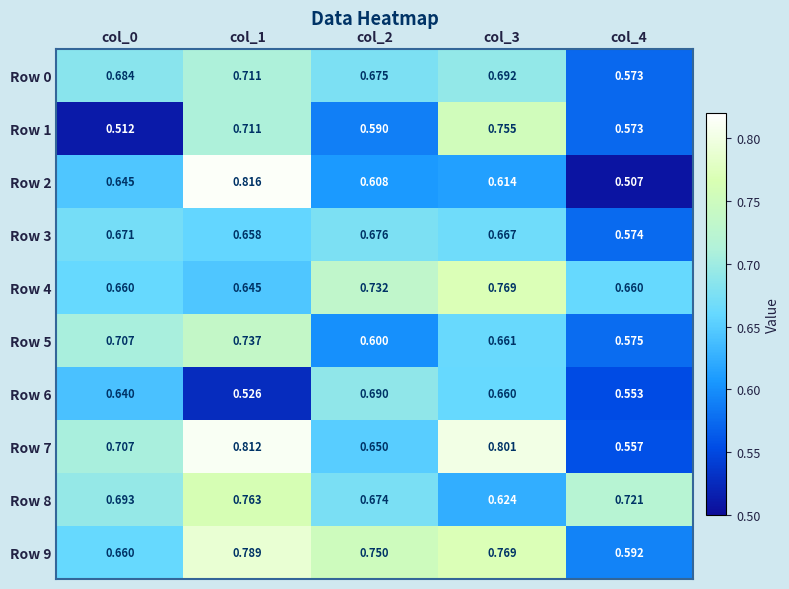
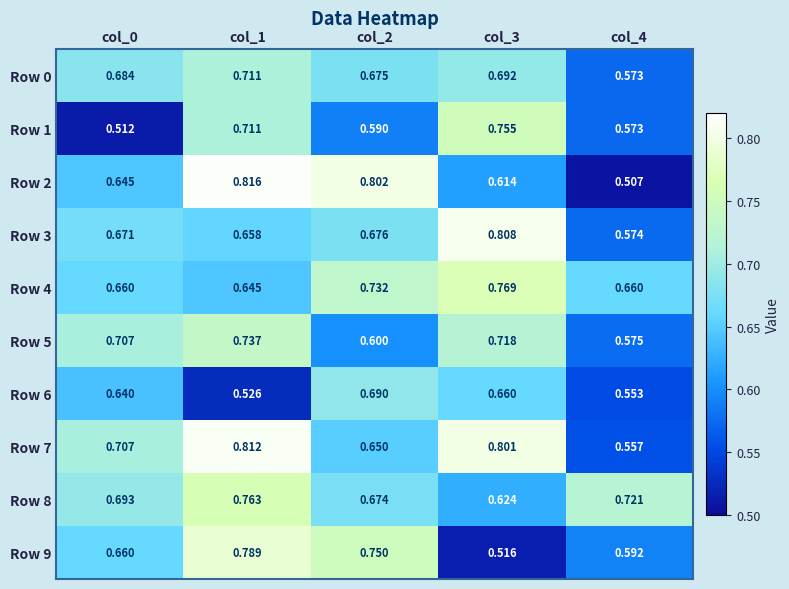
  {
    "Row 0": {
      "col_0": 0.684,
      "col_1": 0.711,
      "col_2": 0.675,
      "col_3": 0.692,
      "col_4": 0.573
    },
    "Row 1": {
      "col_0": 0.512,
      "col_1": 0.711,
      "col_2": 0.590,
      "col_3": 0.755,
      "col_4": 0.573
    },
    "Row 2": {
      "col_0": 0.645,
      "col_1": 0.816,
-     "col_2": 0.608,
+     "col_2": 0.802,
      "col_3": 0.614,
      "col_4": 0.507
    },
    "Row 3": {
      "col_0": 0.671,
      "col_1": 0.658,
      "col_2": 0.676,
-     "col_3": 0.667,
+     "col_3": 0.808,
      "col_4": 0.574
    },
    "Row 4": {
      "col_0": 0.660,
      "col_1": 0.645,
      "col_2": 0.732,
      "col_3": 0.769,
      "col_4": 0.660
    },
    "Row 5": {
      "col_0": 0.707,
      "col_1": 0.737,
      "col_2": 0.600,
-     "col_3": 0.661,
+     "col_3": 0.718,
      "col_4": 0.575
    },
    "Row 6": {
      "col_0": 0.640,
      "col_1": 0.526,
      "col_2": 0.690,
      "col_3": 0.660,
      "col_4": 0.553
    },
    "Row 7": {
      "col_0": 0.707,
      "col_1": 0.812,
      "col_2": 0.650,
      "col_3": 0.801,
      "col_4": 0.557
    },
    "Row 8": {
      "col_0": 0.693,
      "col_1": 0.763,
      "col_2": 0.674,
      "col_3": 0.624,
      "col_4": 0.721
    },
    "Row 9": {
      "col_0": 0.660,
      "col_1": 0.789,
      "col_2": 0.750,
-     "col_3": 0.769,
+     "col_3": 0.516,
      "col_4": 0.592
    }
  }
